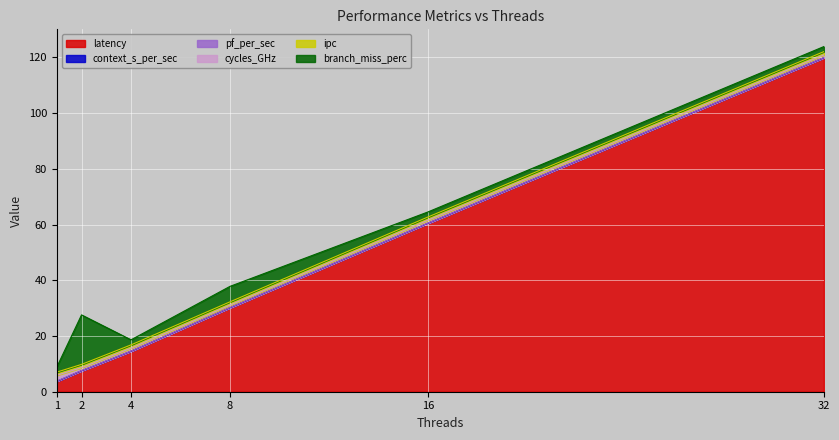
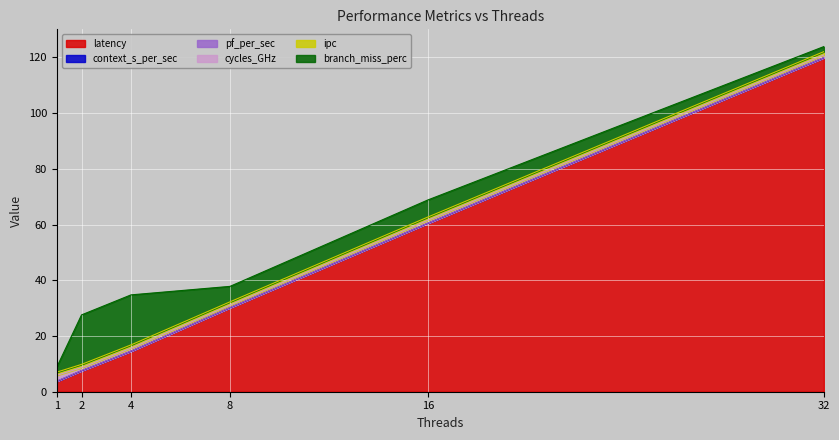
  {
    "pf_per_sec": {
      "1": 4,
      "2": 8,
      "4": 15,
      "8": 30,
      "16": 60,
      "32": 120
    },
    "cycles_GHz": {
      "1": 2,
      "2": 1,
      "4": 1,
      "16": 1,
      "32": 1
    },
    "ipc": {
      "1": 1,
      "2": 1,
      "4": 1,
      "8": 1,
      "16": 1,
      "32": 1
    },
    "branch_miss_perc": {
      "1": 2,
      "2": 18,
-     "4": 2,
+     "4": 18,
      "8": 6,
-     "16": 2,
+     "16": 6,
      "32": 2
    }
  }
